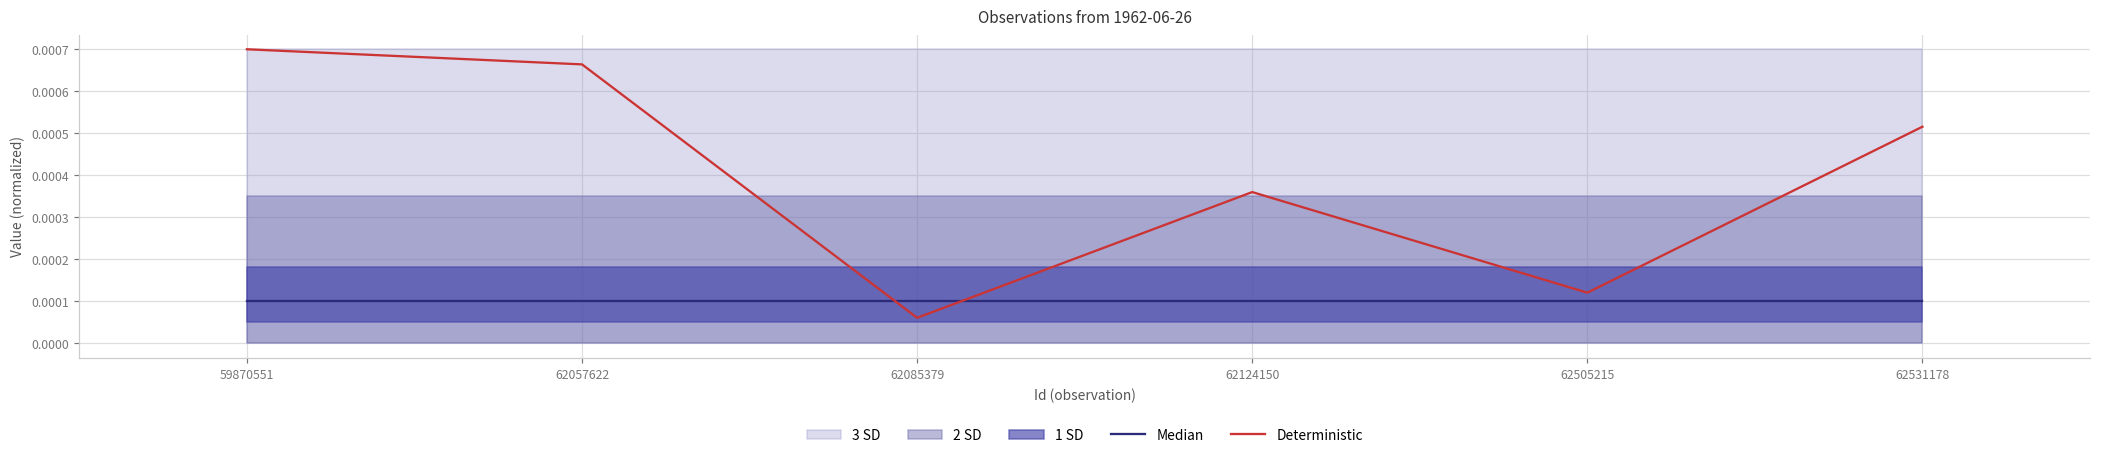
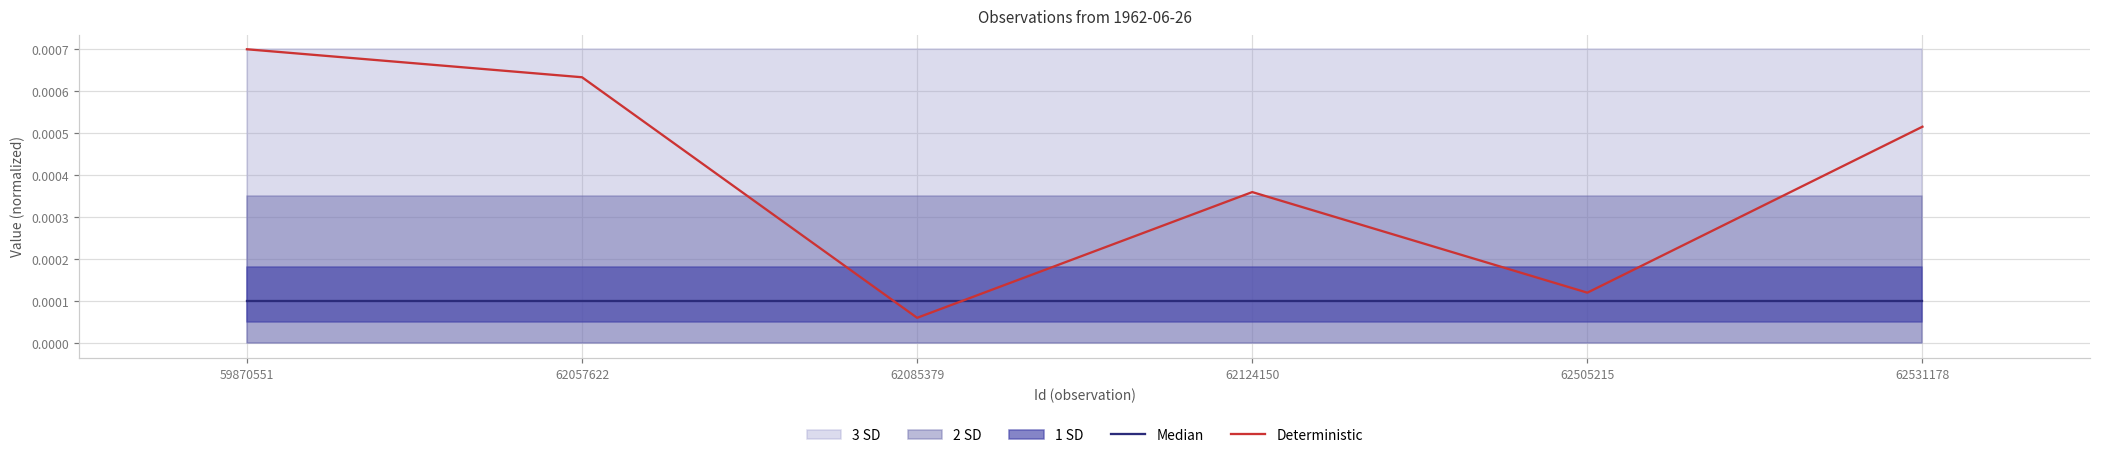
  {
    "3 SD": {
      "62057622": 0.00070,
      "62085379": 0.00070,
      "62124150": 0.00070,
      "62505215": 0.00070,
      "62531178": 0.00070
    },
    "Deterministic": {
-     "62057622": 0.00066,
+     "62057622": 0.00063,
      "62085379": 0.00006,
      "62124150": 0.00036,
      "62505215": 0.00012,
      "62531178": 0.00052
    }
  }
